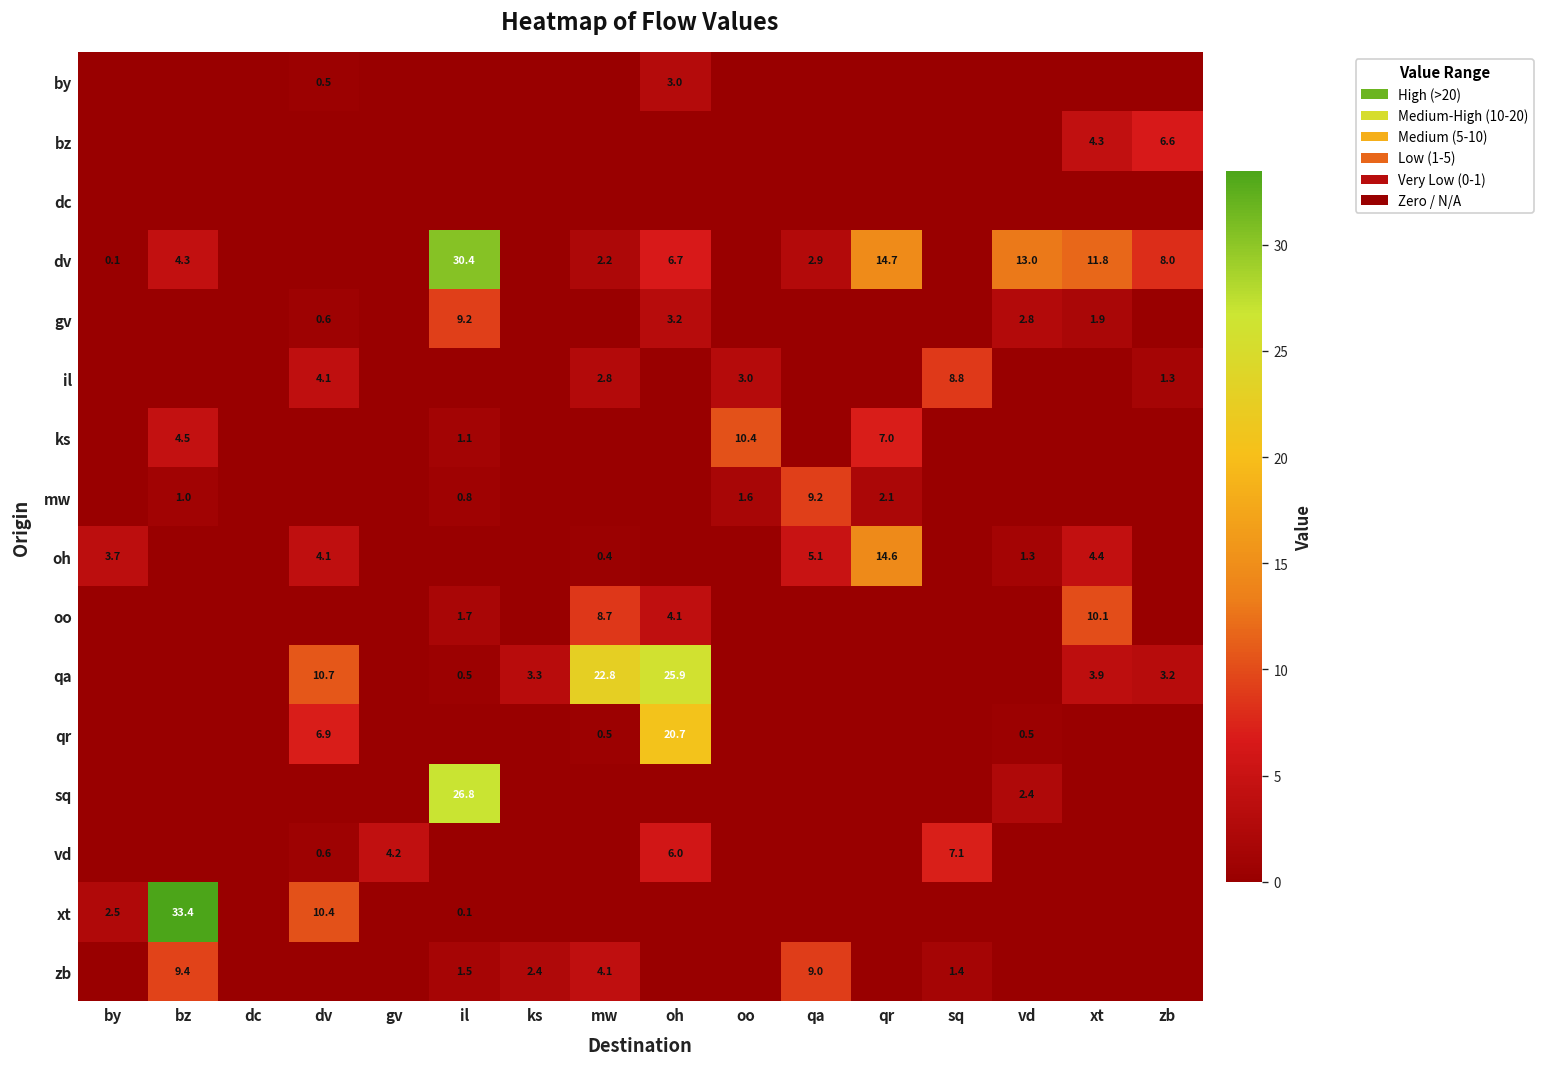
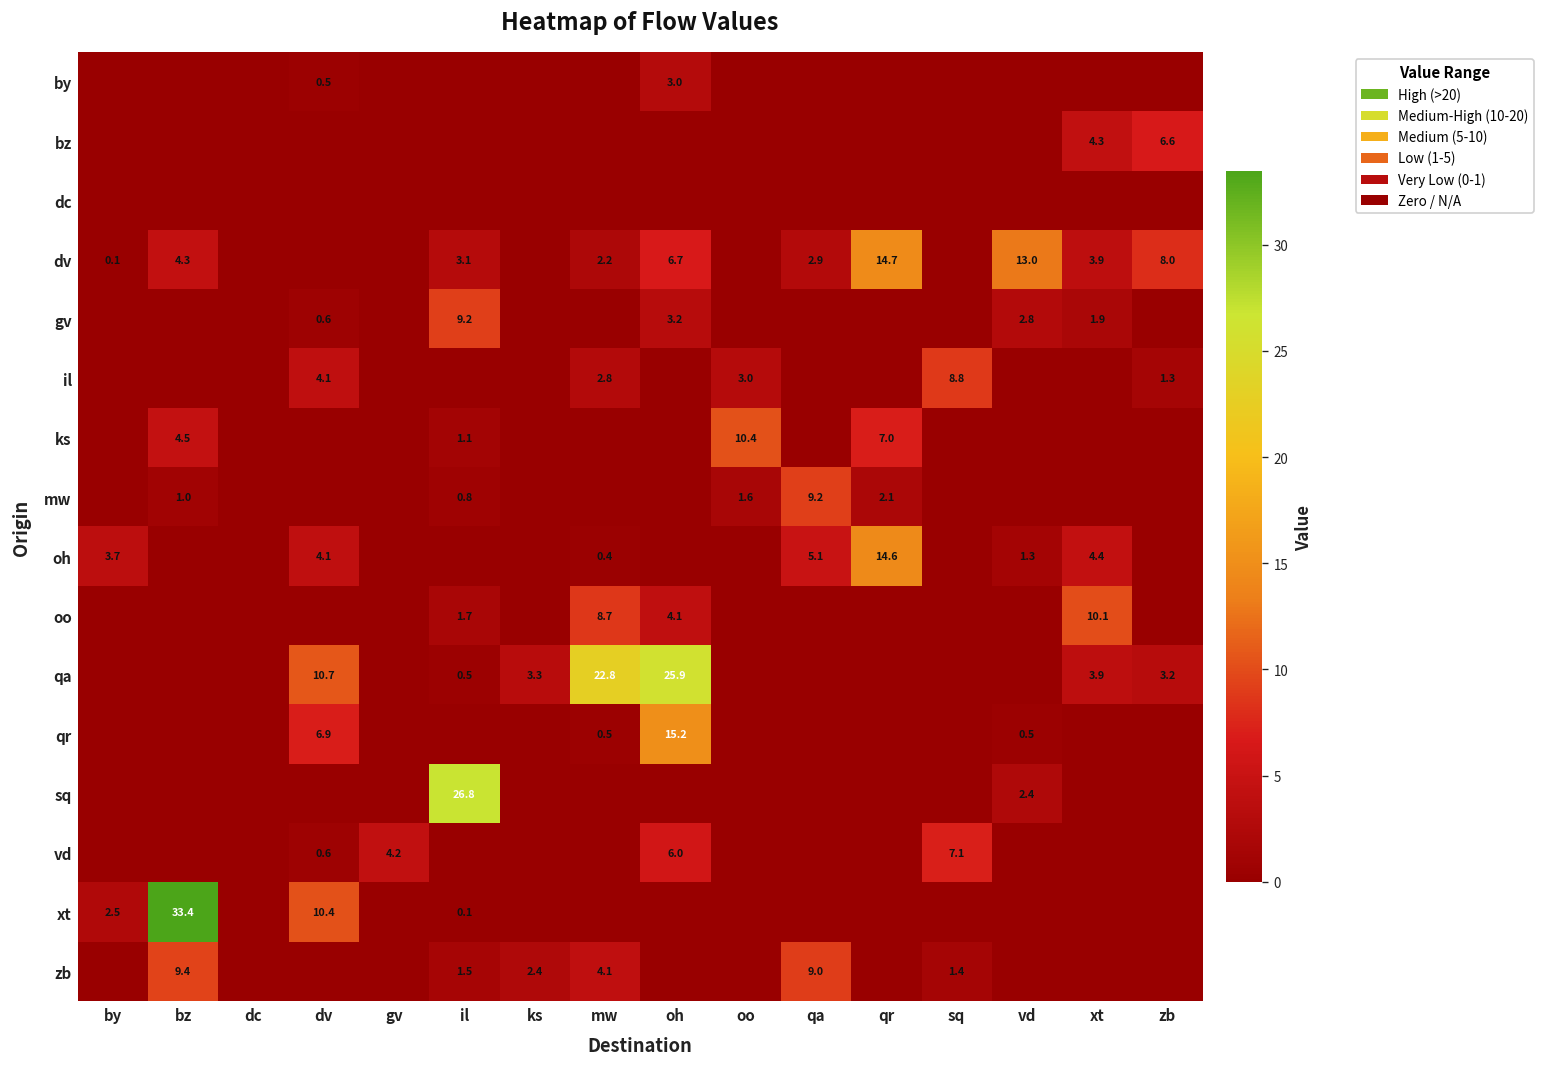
  {
    "by": {
      "dv": 0.5,
      "oh": 3.0
    },
    "bz": {
      "xt": 4.3,
      "zb": 6.6
    },
    "dv": {
      "by": 0.1,
      "bz": 4.3,
-     "il": 30.4,
+     "il": 3.1,
      "mw": 2.2,
      "oh": 6.7,
      "qa": 2.9,
      "qr": 14.7,
      "vd": 13.0,
-     "xt": 11.8,
+     "xt": 3.9,
      "zb": 8.0
    },
    "gv": {
      "dv": 0.6,
      "il": 9.2,
      "oh": 3.2,
      "vd": 2.8,
      "xt": 1.9
    },
    "il": {
      "dv": 4.1,
      "mw": 2.8,
      "oo": 3.0,
      "sq": 8.8,
      "zb": 1.3
    },
    "ks": {
      "bz": 4.5,
      "il": 1.1,
      "oo": 10.4,
      "qr": 7.0
    },
    "mw": {
      "bz": 1.0,
      "il": 0.8,
      "oo": 1.6,
      "qa": 9.2,
      "qr": 2.1
    },
    "oh": {
      "by": 3.7,
      "dv": 4.1,
      "mw": 0.4,
      "qa": 5.1,
      "qr": 14.6,
      "vd": 1.3,
      "xt": 4.4
    },
    "oo": {
      "il": 1.7,
      "mw": 8.7,
      "oh": 4.1,
      "xt": 10.1
    },
    "qa": {
      "dv": 10.7,
      "il": 0.5,
      "ks": 3.3,
      "mw": 22.8,
      "oh": 25.9,
      "xt": 3.9,
      "zb": 3.2
    },
    "qr": {
      "dv": 6.9,
      "mw": 0.5,
-     "oh": 20.7,
+     "oh": 15.2,
      "vd": 0.5
    },
    "sq": {
      "il": 26.8,
      "vd": 2.4
    },
    "vd": {
      "dv": 0.6,
      "gv": 4.2,
      "oh": 6.0,
      "sq": 7.1
    },
    "xt": {
      "by": 2.5,
      "bz": 33.4,
      "dv": 10.4,
      "il": 0.1
    },
    "zb": {
      "bz": 9.4,
      "il": 1.5,
      "ks": 2.4,
      "mw": 4.1,
      "qa": 9.0,
      "sq": 1.4
    }
  }
